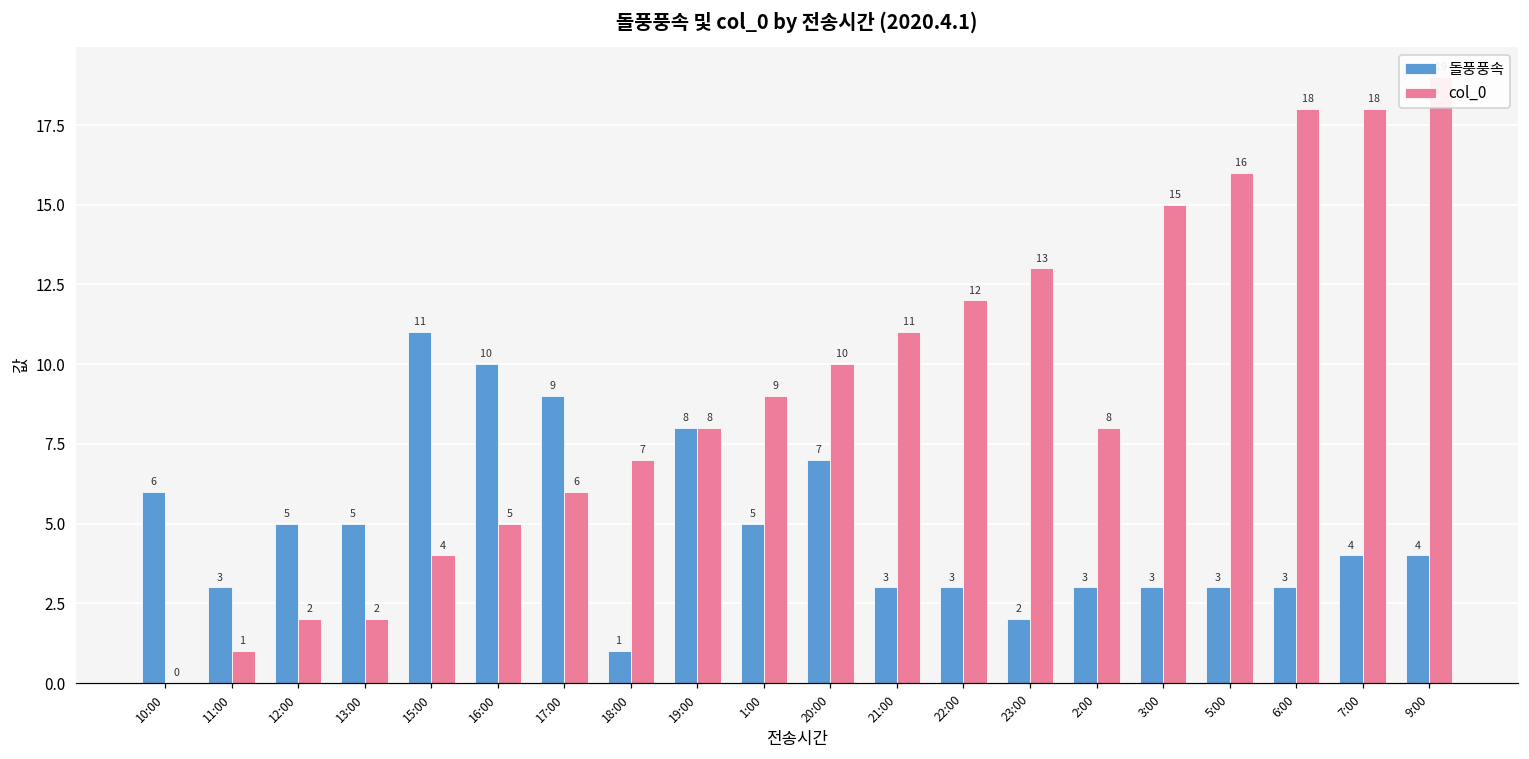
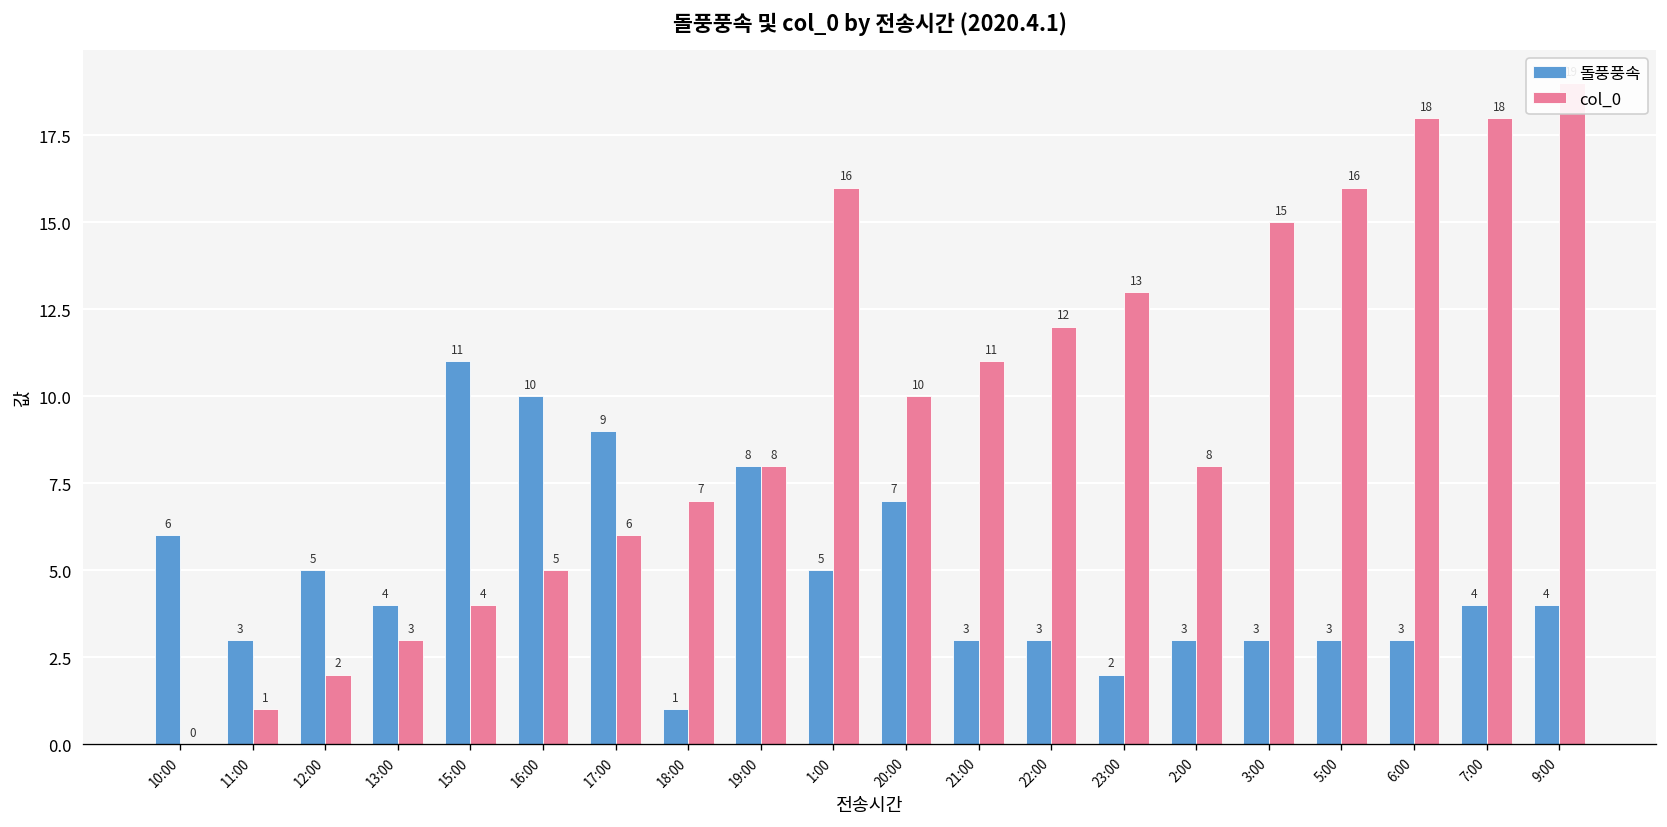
  {
    "돌풍풍속": {
      "10:00": 6,
      "11:00": 3,
      "12:00": 5,
-     "13:00": 5,
+     "13:00": 4,
      "15:00": 11,
      "16:00": 10,
      "17:00": 9,
      "18:00": 1,
      "19:00": 8,
      "1:00": 5,
      "20:00": 7,
      "21:00": 3,
      "22:00": 3,
      "23:00": 2,
      "2:00": 3,
      "3:00": 3,
      "5:00": 3,
      "6:00": 3,
      "7:00": 4,
      "9:00": 4
    },
    "col_0": {
      "10:00": 0,
      "11:00": 1,
      "12:00": 2,
-     "13:00": 2,
+     "13:00": 3,
      "15:00": 4,
      "16:00": 5,
      "17:00": 6,
      "18:00": 7,
      "19:00": 8,
-     "1:00": 9,
+     "1:00": 16,
      "20:00": 10,
      "21:00": 11,
      "22:00": 12,
      "23:00": 13,
      "2:00": 8,
      "3:00": 15,
      "5:00": 16,
      "6:00": 18,
      "7:00": 18
    }
  }
